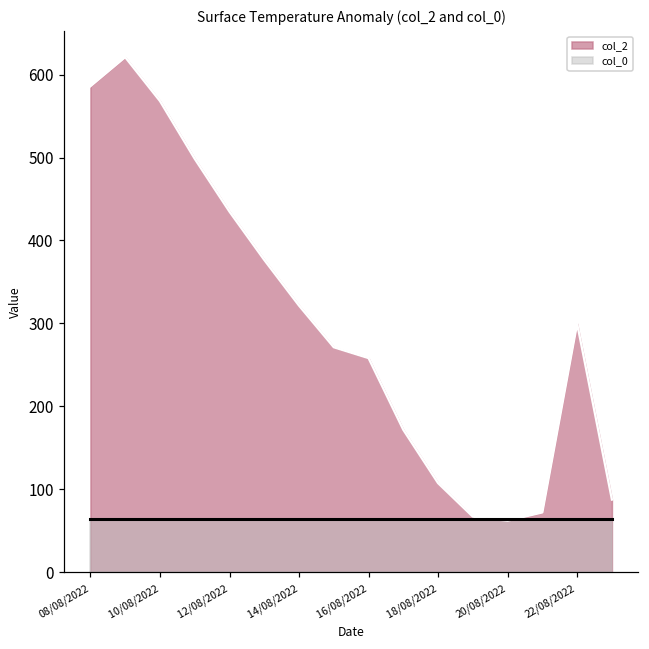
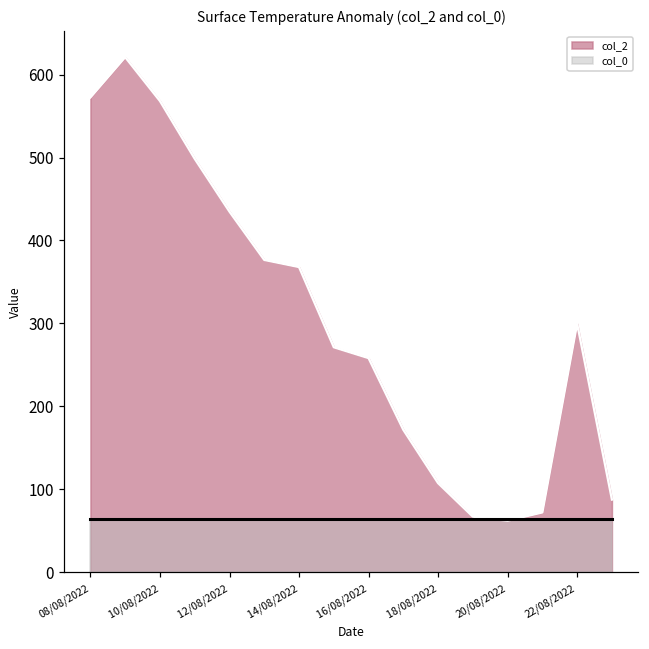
  {
    "col_2": {
-     "08/08/2022": 590,
+     "08/08/2022": 570,
      "10/08/2022": 570,
      "12/08/2022": 430,
-     "14/08/2022": 320,
+     "14/08/2022": 370,
      "16/08/2022": 260,
      "18/08/2022": 110,
      "22/08/2022": 300
    },
    "col_0": {
      "08/08/2022": 60,
      "10/08/2022": 60,
      "12/08/2022": 60,
      "14/08/2022": 60,
      "16/08/2022": 60,
      "18/08/2022": 60,
      "22/08/2022": 60
    }
  }
